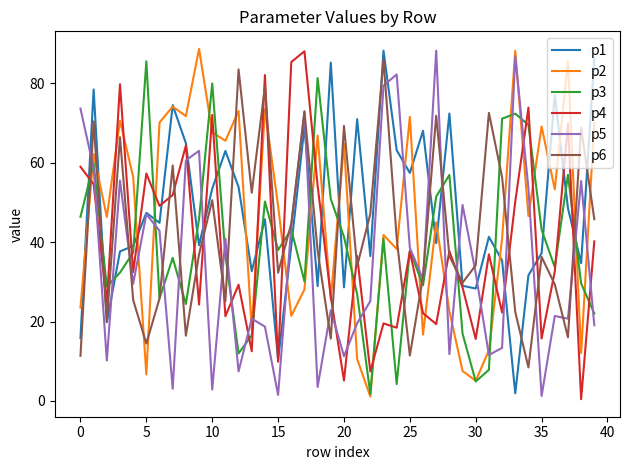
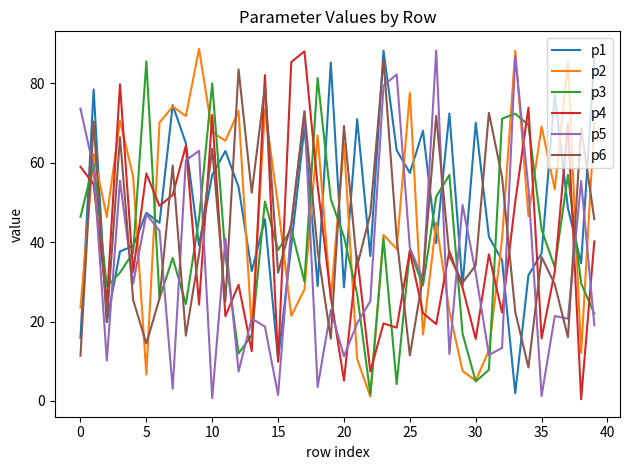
  {
    "p1": {
      "0": 16,
-     "10": 53,
+     "10": 57,
      "20": 29,
      "25": 57,
-     "30": 28,
+     "30": 70,
      "35": 37
    },
    "p2": {
      "0": 24,
      "5": 7,
      "10": 68,
      "15": 49,
      "20": 65,
-     "25": 71,
+     "25": 78,
      "35": 69
    },
    "p3": {
      "0": 46,
      "5": 85,
      "10": 80,
      "15": 38,
      "20": 41,
      "35": 43
    },
    "p4": {
      "0": 59,
      "5": 57,
      "10": 72,
      "20": 5,
      "30": 16,
      "35": 16
    },
    "p5": {
      "0": 74,
-     "10": 3,
+     "10": 1,
      "15": 2,
      "20": 11,
      "25": 39,
      "30": 32,
      "35": 1
    },
    "p6": {
      "0": 11,
      "5": 14,
-     "10": 51,
+     "10": 63,
      "15": 32,
      "20": 69,
      "25": 11,
      "30": 34,
      "35": 36
    }
  }
